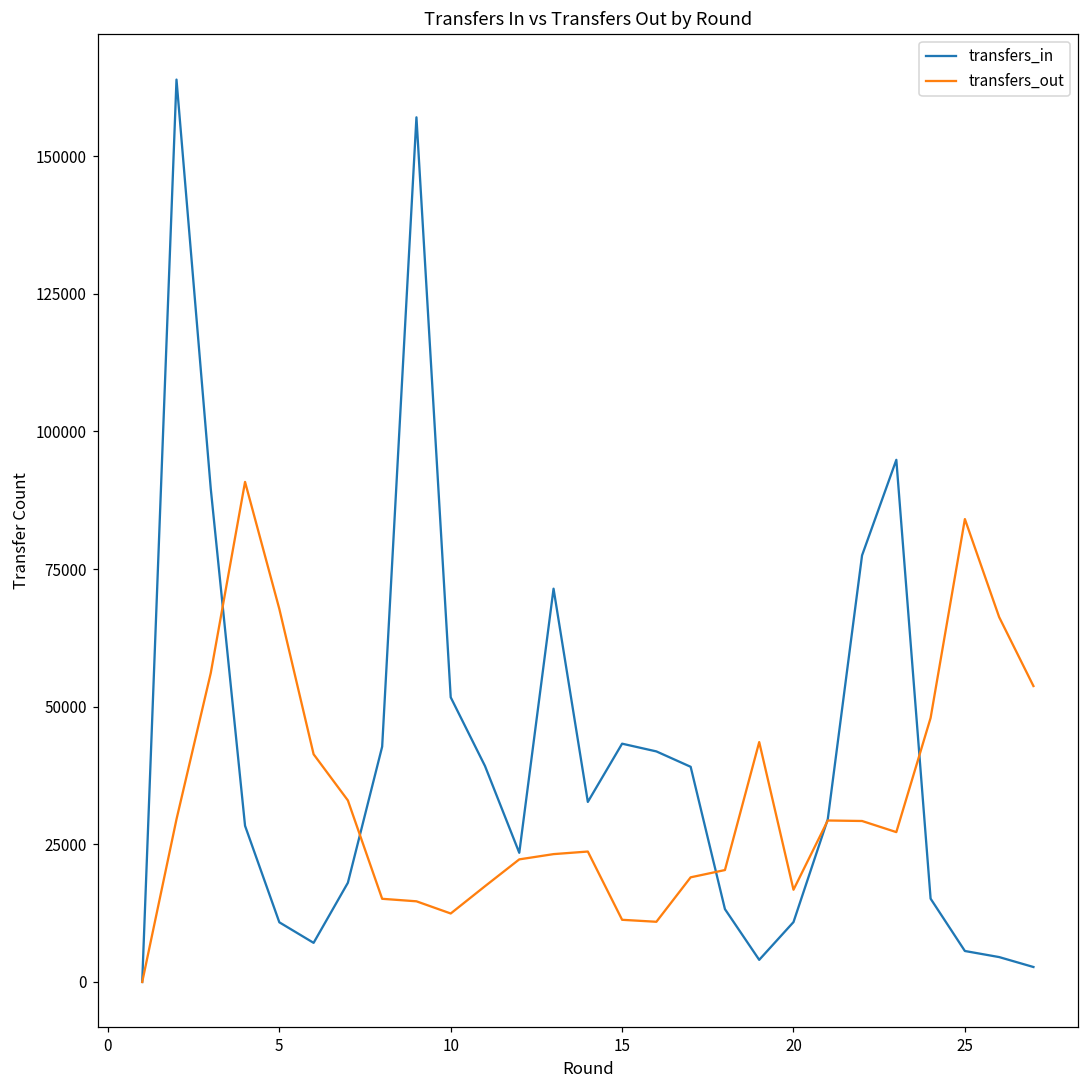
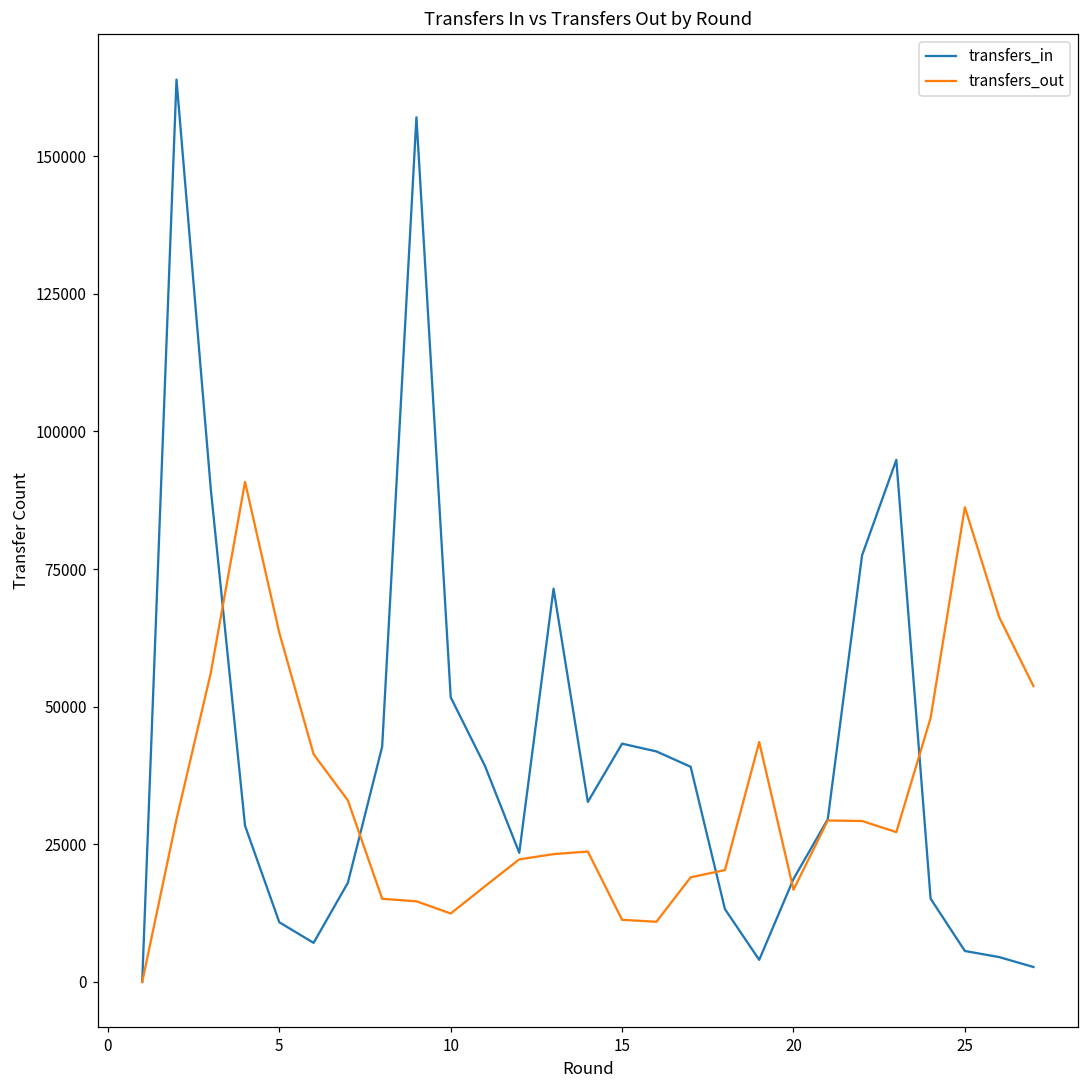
  {
    "transfers_in": {
      "5": 11000,
      "10": 52000,
      "15": 43000,
-     "20": 11000,
+     "20": 19000,
      "25": 6000
    },
    "transfers_out": {
-     "5": 68000,
+     "5": 63000,
      "10": 12000,
      "15": 11000,
      "20": 17000,
-     "25": 84000
+     "25": 86000
    }
  }
